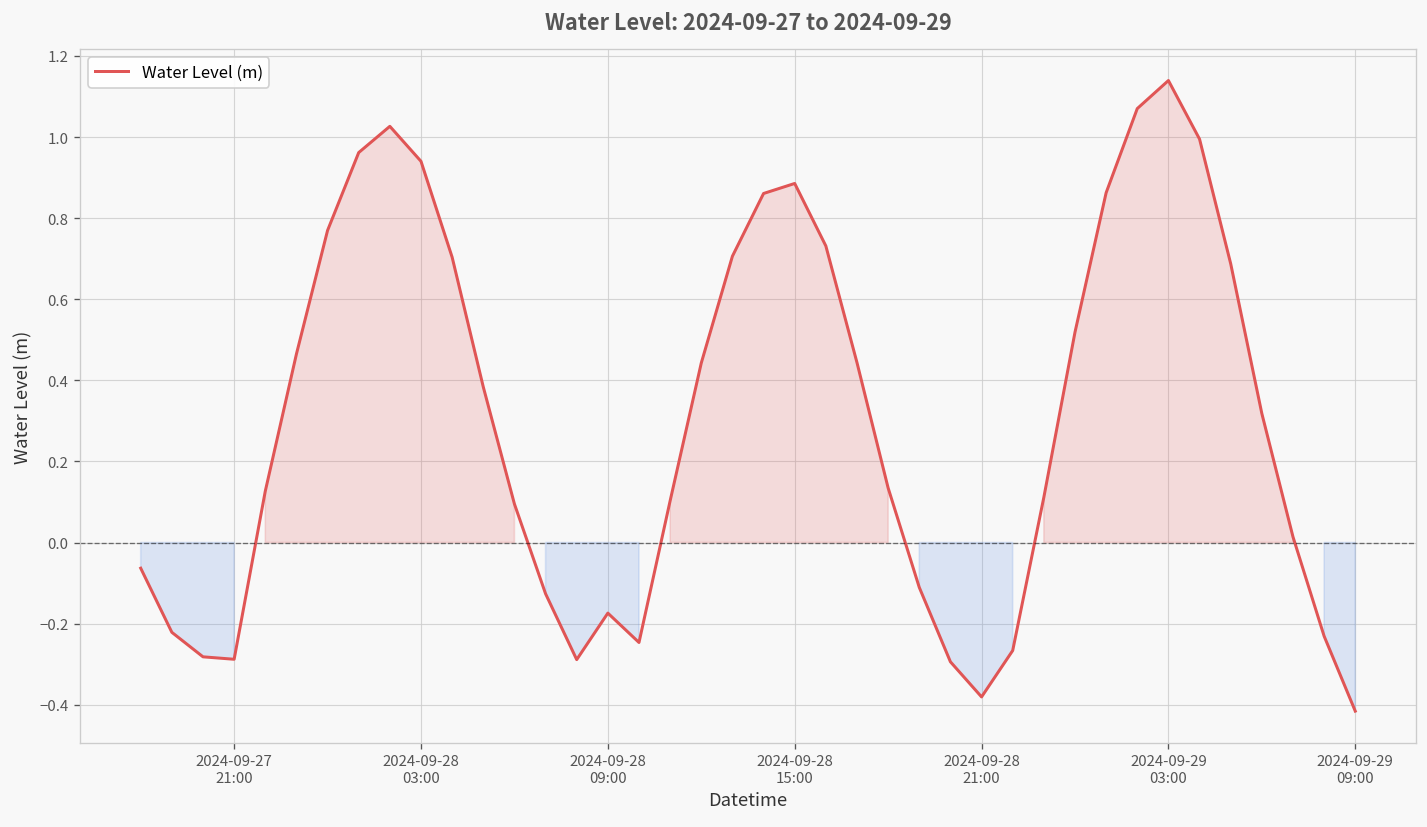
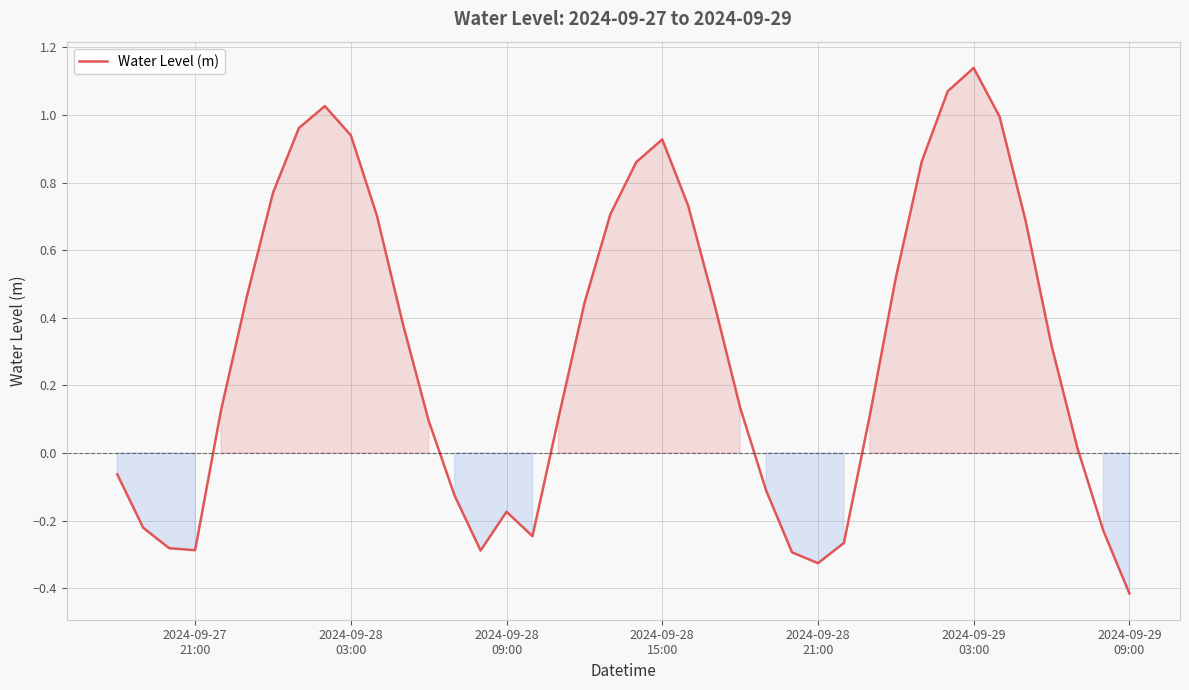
  {
    "2024-09-27 21:00": -0.29,
    "2024-09-28 03:00": 0.94,
    "2024-09-28 09:00": -0.17,
-   "2024-09-28 15:00": 0.89,
-   "2024-09-28 21:00": -0.38,
+   "2024-09-28 15:00": 0.93,
+   "2024-09-28 21:00": -0.33,
    "2024-09-29 03:00": 1.14,
    "2024-09-29 09:00": -0.42
  }
